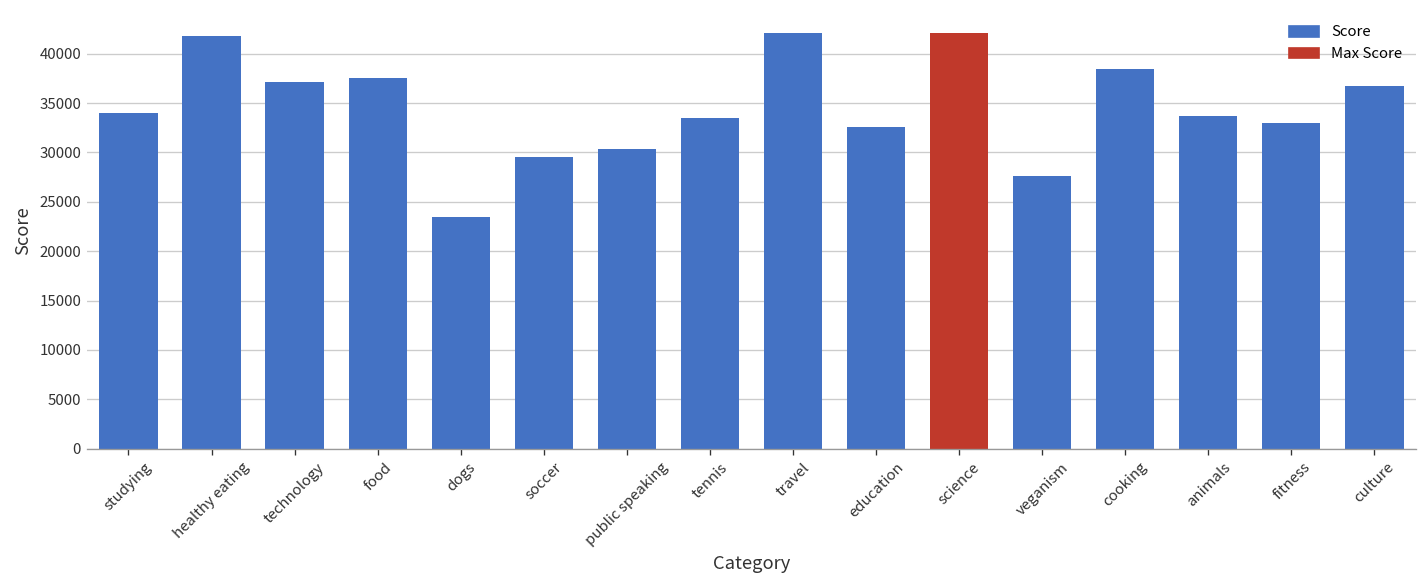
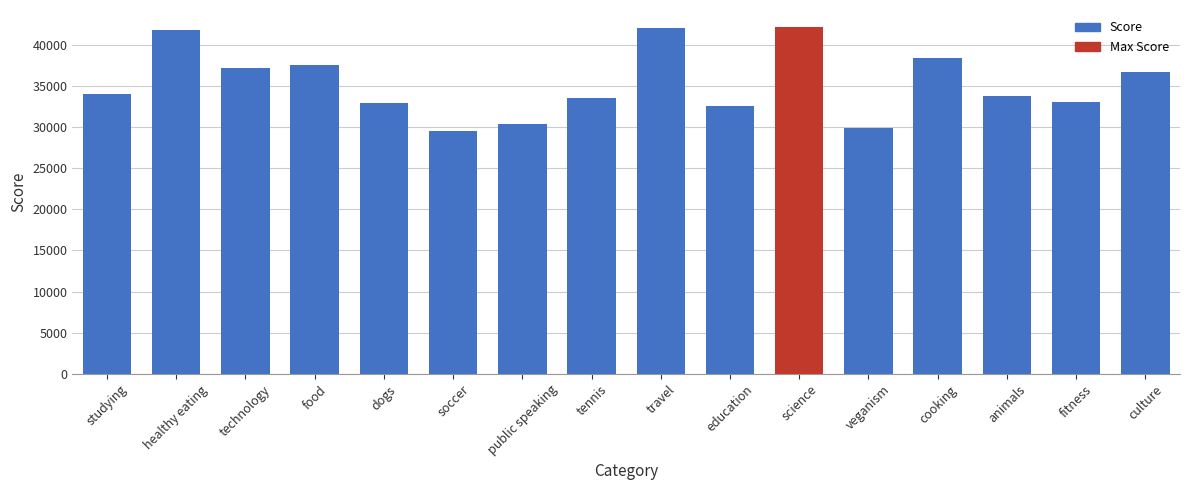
  {
    "studying": 34000,
    "healthy eating": 42000,
    "technology": 37000,
    "food": 38000,
-   "dogs": 24000,
+   "dogs": 33000,
    "soccer": 30000,
    "public speaking": 30000,
    "tennis": 33000,
    "travel": 42000,
    "education": 33000,
    "science": 42000,
-   "veganism": 28000,
+   "veganism": 30000,
    "cooking": 38000,
    "animals": 34000,
    "fitness": 33000,
    "culture": 37000
  }
